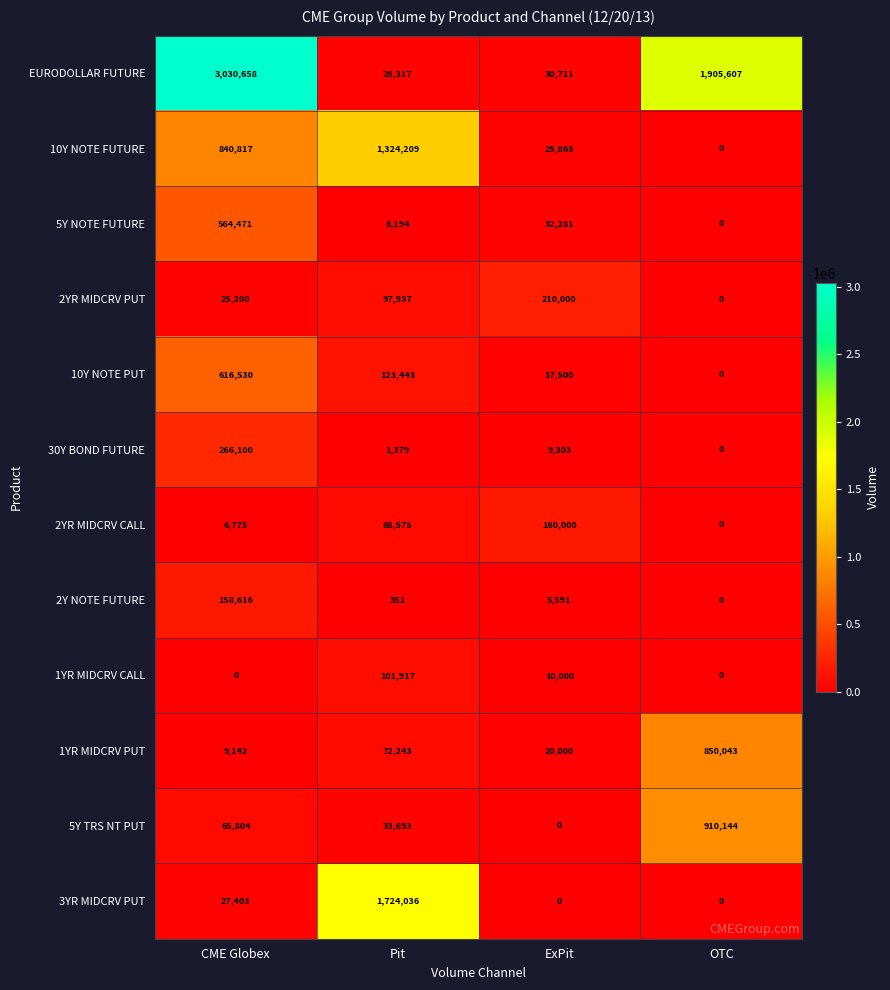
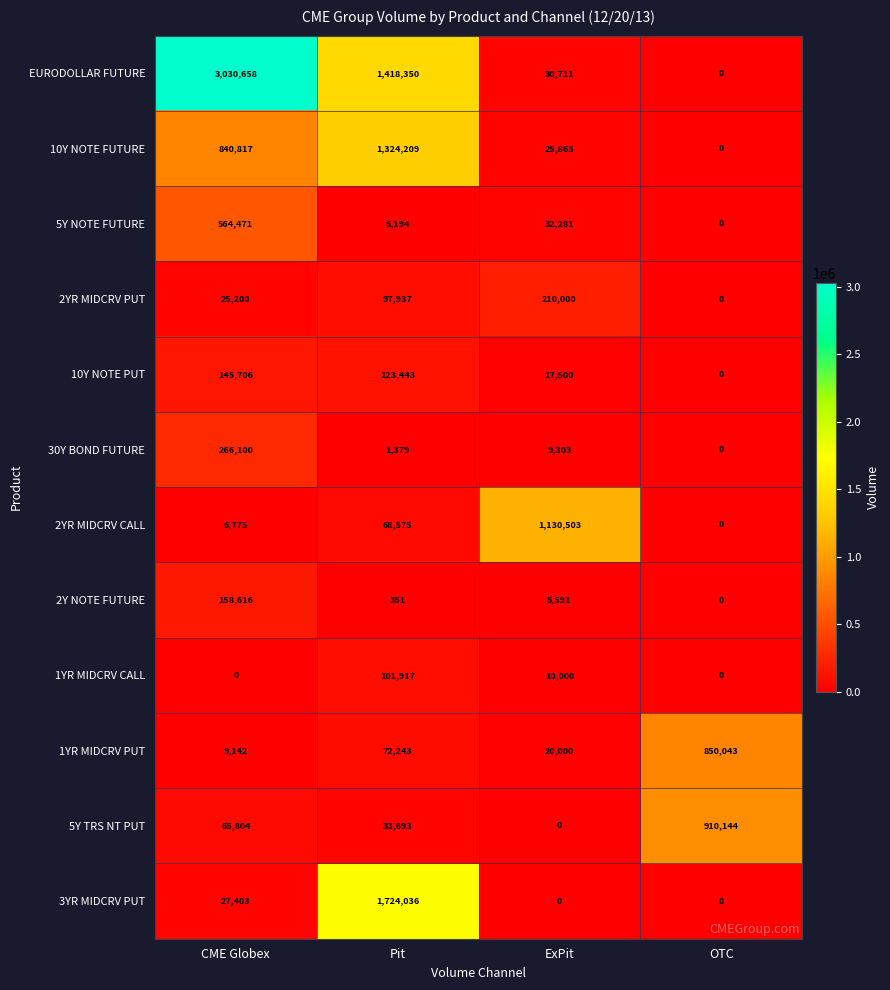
  {
    "EURODOLLAR FUTURE": {
      "CME Globex": "3,030,658",
-     "Pit": "28,317",
+     "Pit": "1,418,350",
      "ExPit": "30,711",
-     "OTC": "1,905,607"
+     "OTC": "0"
    },
    "10Y NOTE FUTURE": {
      "CME Globex": "840,817",
      "Pit": "1,324,209",
      "ExPit": "25,865",
      "OTC": "0"
    },
    "5Y NOTE FUTURE": {
      "CME Globex": "564,471",
      "Pit": "6,194",
      "ExPit": "32,281",
      "OTC": "0"
    },
    "2YR MIDCRV PUT": {
      "CME Globex": "25,200",
      "Pit": "97,937",
      "ExPit": "210,000",
      "OTC": "0"
    },
    "10Y NOTE PUT": {
-     "CME Globex": "616,530",
+     "CME Globex": "145,706",
      "Pit": "123,443",
      "ExPit": "17,500",
      "OTC": "0"
    },
    "30Y BOND FUTURE": {
      "CME Globex": "266,100",
      "Pit": "1,379",
      "ExPit": "9,303",
      "OTC": "0"
    },
    "2YR MIDCRV CALL": {
      "CME Globex": "6,775",
      "Pit": "68,575",
-     "ExPit": "160,000",
+     "ExPit": "1,130,503",
      "OTC": "0"
    },
    "2Y NOTE FUTURE": {
      "CME Globex": "158,616",
      "Pit": "351",
      "ExPit": "5,591",
      "OTC": "0"
    },
    "1YR MIDCRV CALL": {
      "CME Globex": "0",
      "Pit": "101,917",
      "ExPit": "10,000",
      "OTC": "0"
    },
    "1YR MIDCRV PUT": {
      "CME Globex": "9,142",
      "Pit": "72,243",
      "ExPit": "20,000",
      "OTC": "850,043"
    },
    "5Y TRS NT PUT": {
      "CME Globex": "65,804",
      "Pit": "33,693",
      "ExPit": "0",
      "OTC": "910,144"
    },
    "3YR MIDCRV PUT": {
      "CME Globex": "27,403",
      "Pit": "1,724,036",
      "ExPit": "0"
    }
  }
